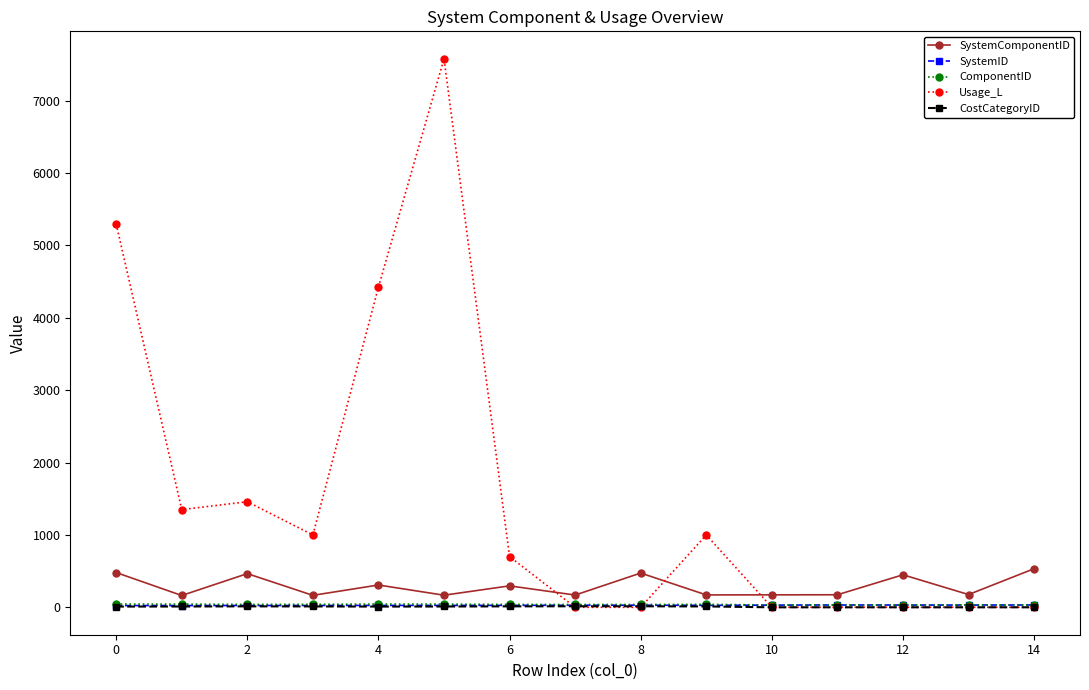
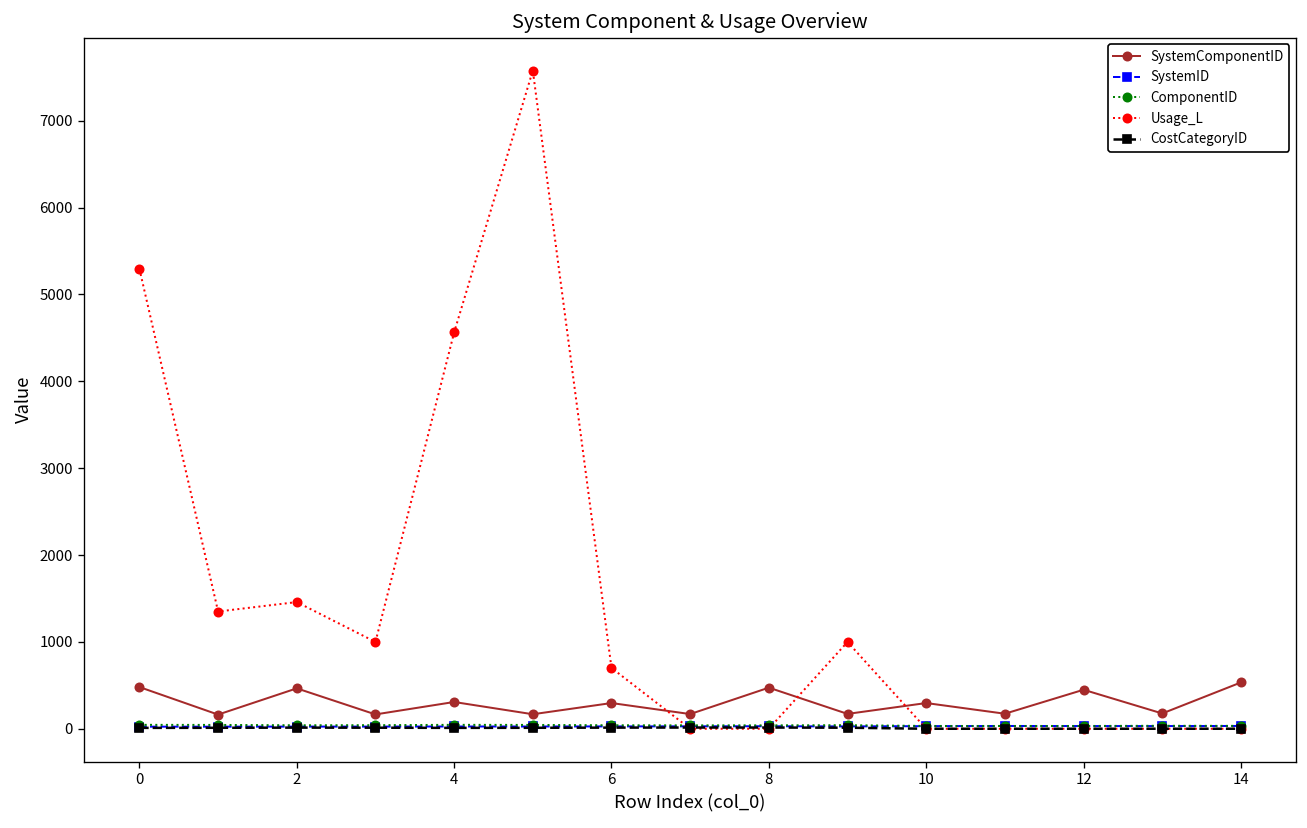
  {
    "SystemComponentID": {
      "0": 500,
      "2": 500,
      "4": 300,
      "6": 300,
      "8": 500,
-     "10": 200,
+     "10": 300,
      "12": 500,
      "14": 500
    },
    "Usage_L": {
      "0": 5300,
      "2": 1500,
-     "4": 4400,
+     "4": 4600,
      "6": 700
    }
  }
